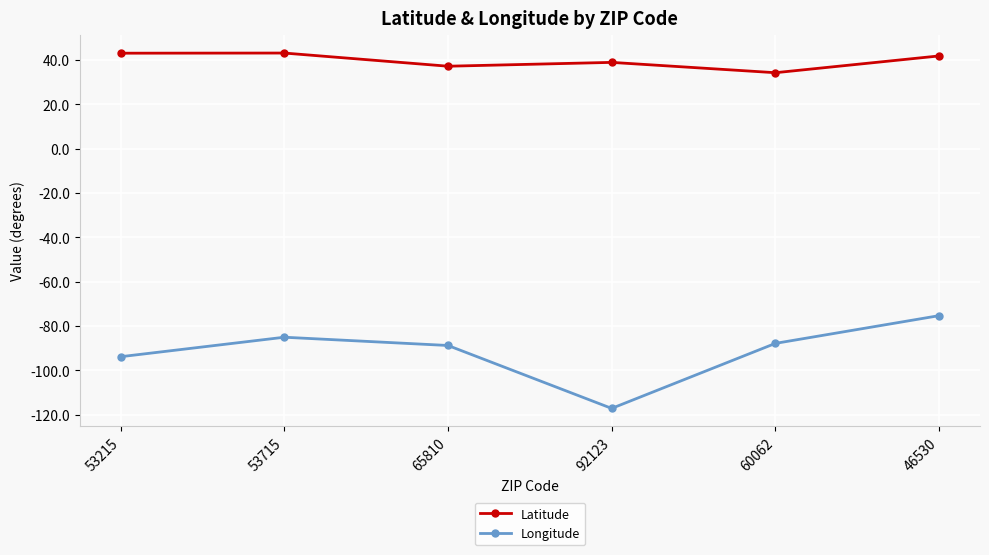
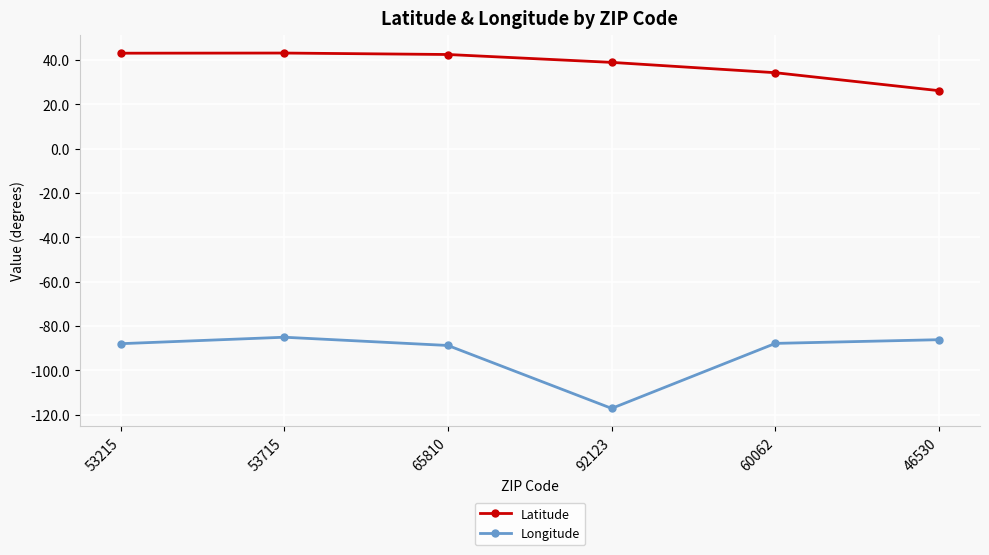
  {
    "Latitude": {
      "53215": 43,
      "53715": 43,
-     "65810": 37,
+     "65810": 42,
      "92123": 39,
      "60062": 34,
-     "46530": 42
+     "46530": 26
    },
    "Longitude": {
-     "53215": -94,
+     "53215": -88,
      "53715": -85,
      "65810": -89,
      "92123": -117,
      "60062": -88,
-     "46530": -75
+     "46530": -86
    }
  }
